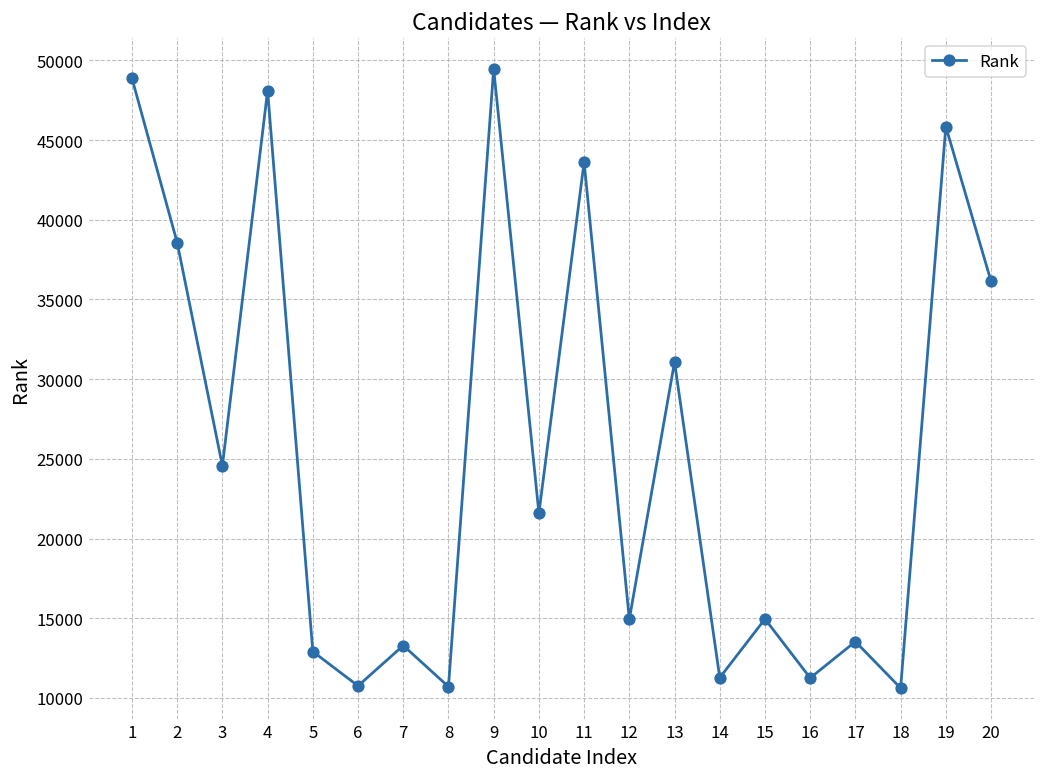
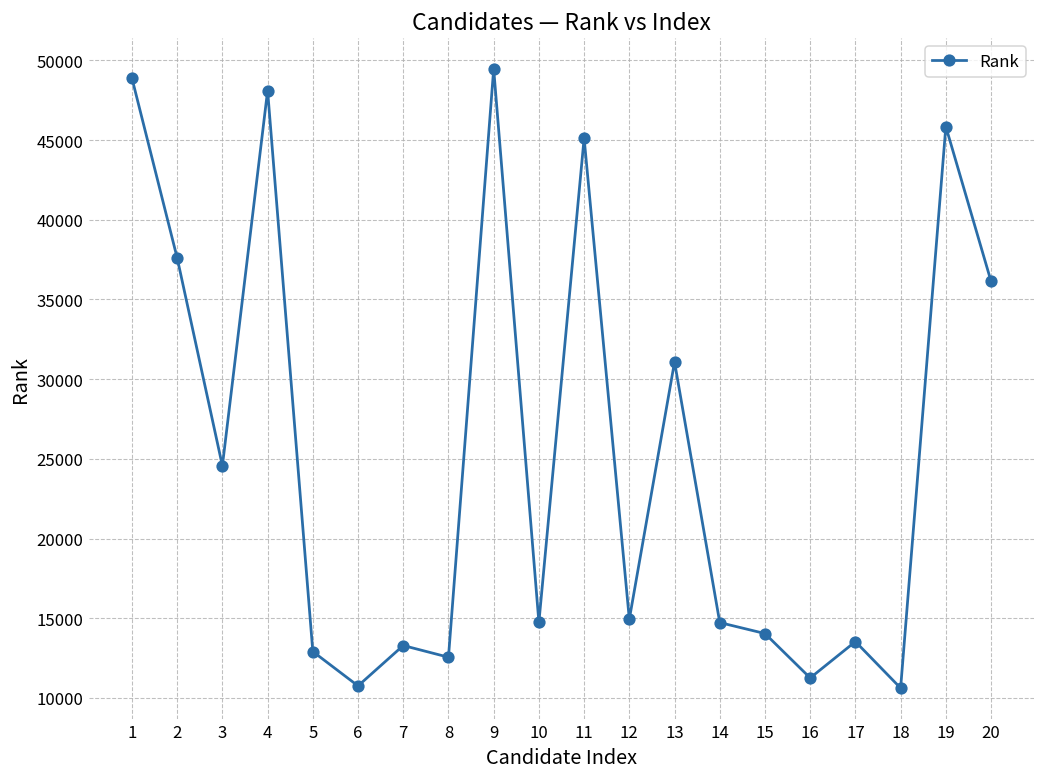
  {
    "1": 48900,
-   "2": 38600,
+   "2": 37600,
    "3": 24600,
    "4": 48100,
    "5": 12900,
    "6": 10800,
    "7": 13300,
-   "8": 10700,
+   "8": 12600,
    "9": 49500,
-   "10": 21600,
-   "11": 43600,
+   "10": 14700,
+   "11": 45100,
    "12": 14900,
    "13": 31100,
-   "14": 11300,
-   "15": 15000,
+   "14": 14700,
+   "15": 14000,
    "16": 11300,
    "17": 13500,
    "18": 10600,
    "19": 45800,
    "20": 36100
  }
